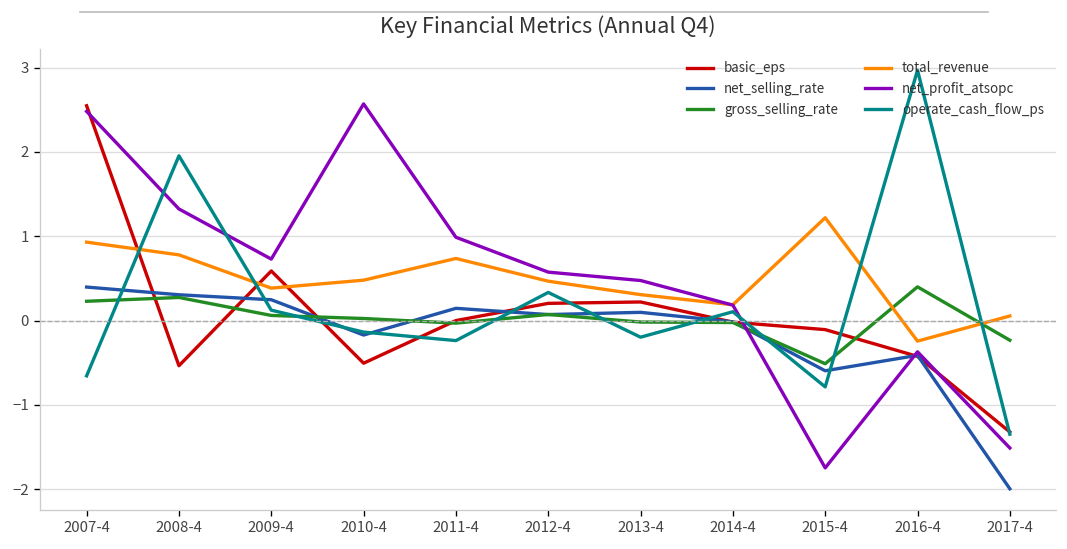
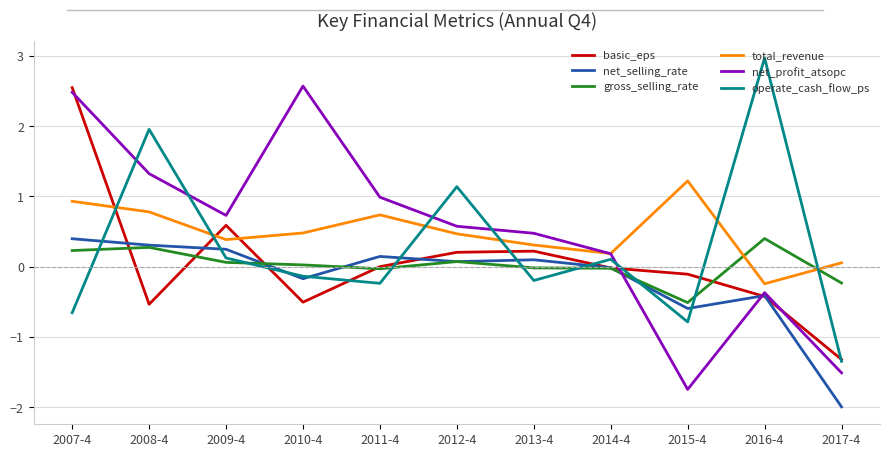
  {
    "basic_eps": {
      "2007-4": 2.5,
      "2008-4": -0.5,
      "2009-4": 0.6,
      "2010-4": -0.5,
      "2012-4": 0.2,
      "2013-4": 0.2,
      "2015-4": -0.1
    },
    "net_selling_rate": {
      "2007-4": 0.4,
      "2009-4": 0.2,
      "2011-4": 0.1,
      "2013-4": 0.1,
      "2015-4": -0.6,
      "2017-4": -2.0
    },
    "gross_selling_rate": {
      "2007-4": 0.2,
      "2009-4": 0.1,
      "2010-4": 0.0,
      "2013-4": 0.0,
      "2015-4": -0.5,
      "2016-4": 0.4,
      "2017-4": -0.2
    },
    "total_revenue": {
      "2007-4": 0.9,
      "2008-4": 0.8,
      "2009-4": 0.4,
      "2010-4": 0.5,
      "2011-4": 0.7,
      "2012-4": 0.5,
      "2013-4": 0.3,
      "2015-4": 1.2,
      "2016-4": -0.2,
      "2017-4": 0.1
    },
    "net_profit_atsopc": {
      "2007-4": 2.5,
      "2008-4": 1.3,
      "2009-4": 0.7,
      "2010-4": 2.6,
      "2011-4": 1.0,
      "2012-4": 0.6,
      "2013-4": 0.5,
      "2015-4": -1.7,
      "2016-4": -0.4,
      "2017-4": -1.5
    },
    "operate_cash_flow_ps": {
      "2007-4": -0.7,
      "2008-4": 2.0,
      "2009-4": 0.1,
      "2011-4": -0.2,
-     "2012-4": 0.3,
+     "2012-4": 1.1,
      "2013-4": -0.2,
      "2014-4": 0.1,
      "2015-4": -0.8,
      "2016-4": 3.0
    }
  }
